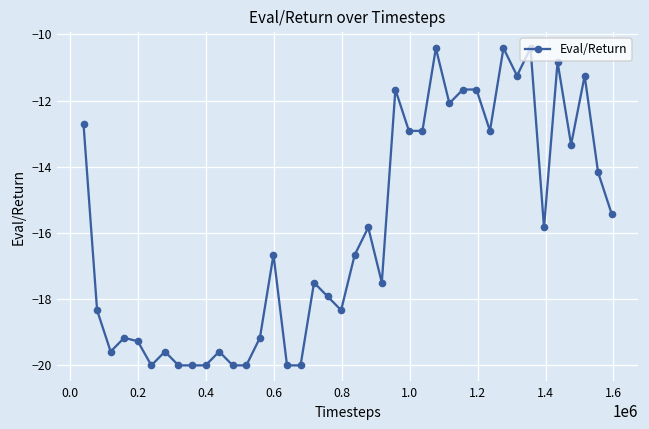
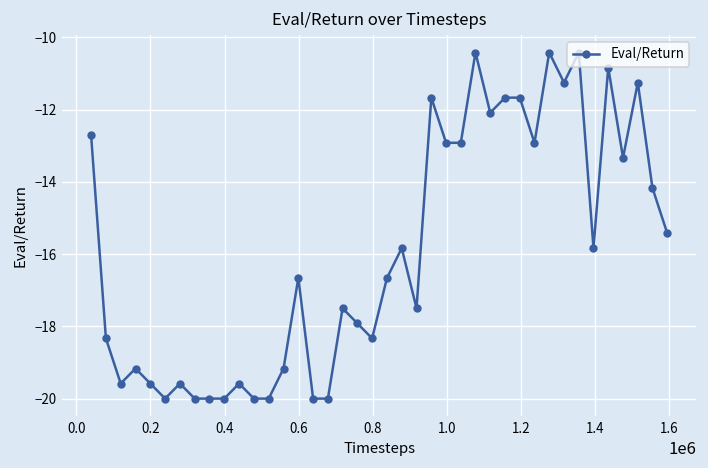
  {
-   "0.2": -19.3,
+   "0.2": -19.6,
    "0.4": -20.0,
    "0.6": -16.7
  }
